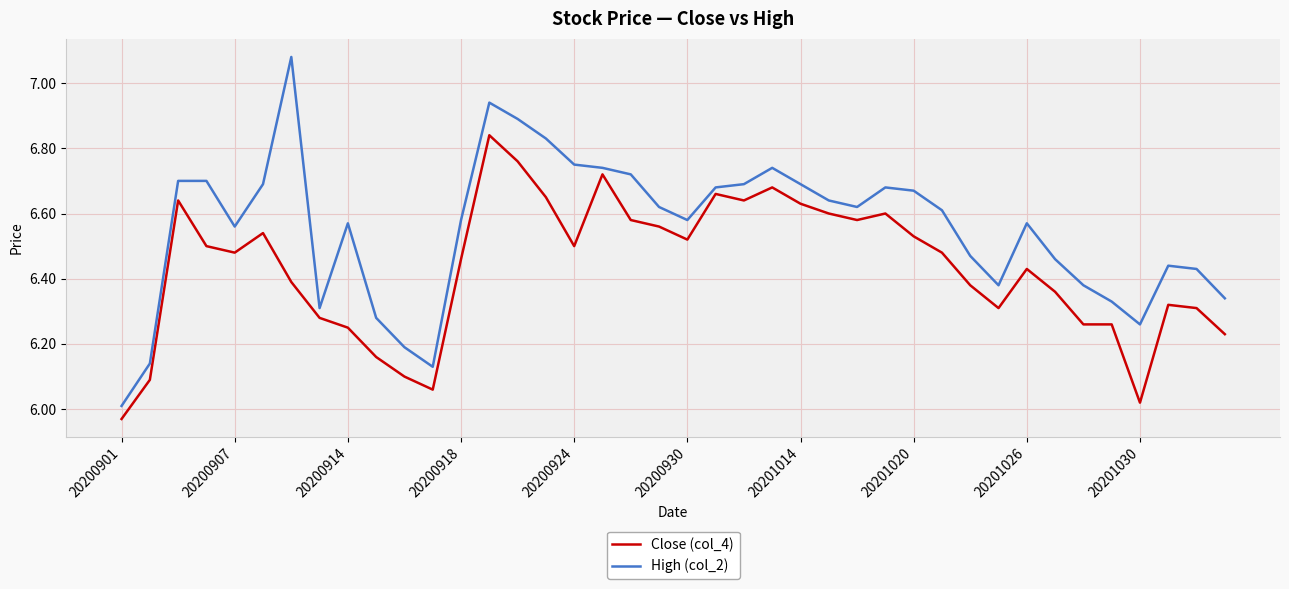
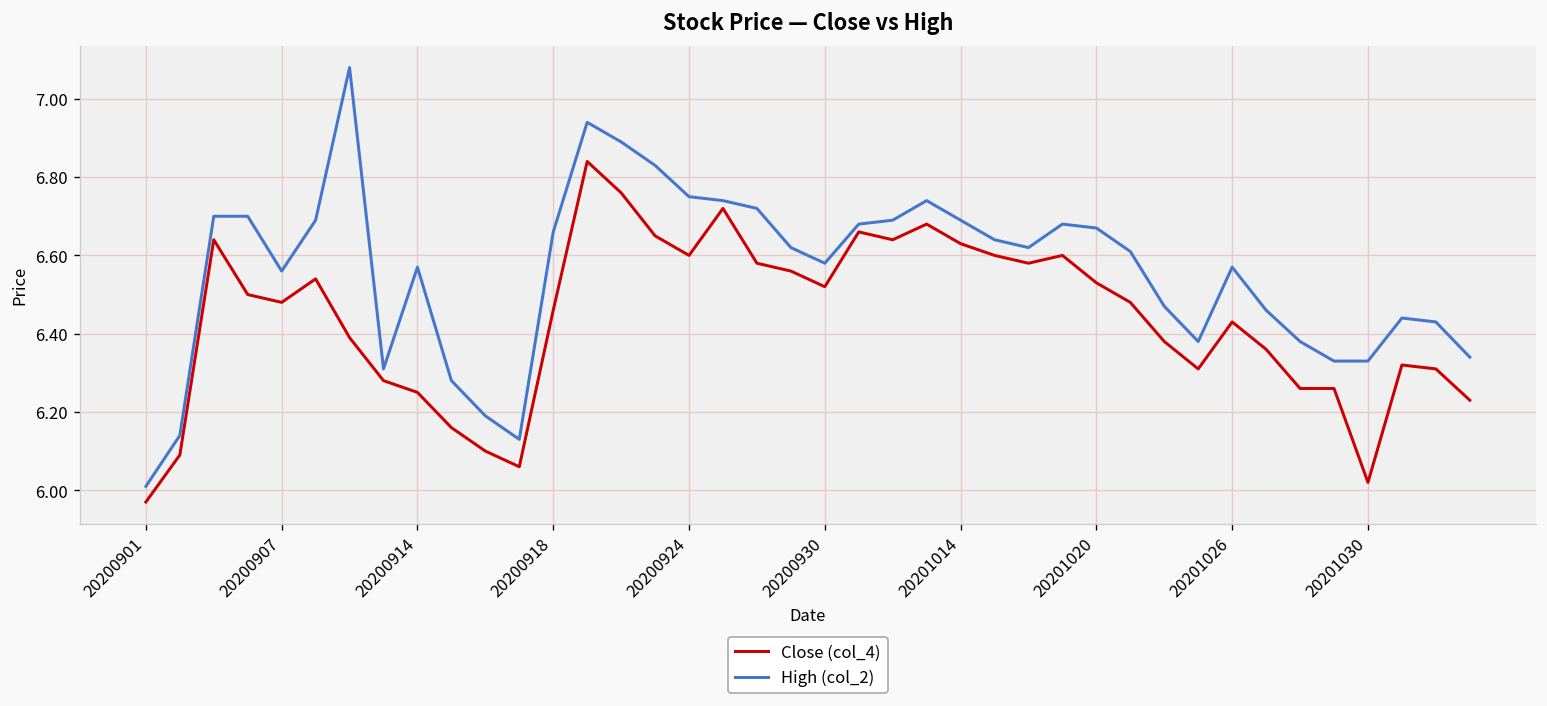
  {
    "Close (col_4)": {
      "20200901": 5.97,
      "20200907": 6.48,
      "20200914": 6.25,
      "20200918": 6.46,
-     "20200924": 6.5,
+     "20200924": 6.6,
      "20200930": 6.52,
      "20201014": 6.63,
      "20201020": 6.53,
      "20201026": 6.43,
      "20201030": 6.02
    },
    "High (col_2)": {
      "20200901": 6.01,
      "20200907": 6.56,
      "20200914": 6.57,
-     "20200918": 6.58,
+     "20200918": 6.66,
      "20200924": 6.75,
      "20200930": 6.58,
      "20201014": 6.69,
      "20201020": 6.67,
      "20201026": 6.57,
-     "20201030": 6.26
+     "20201030": 6.33
    }
  }
